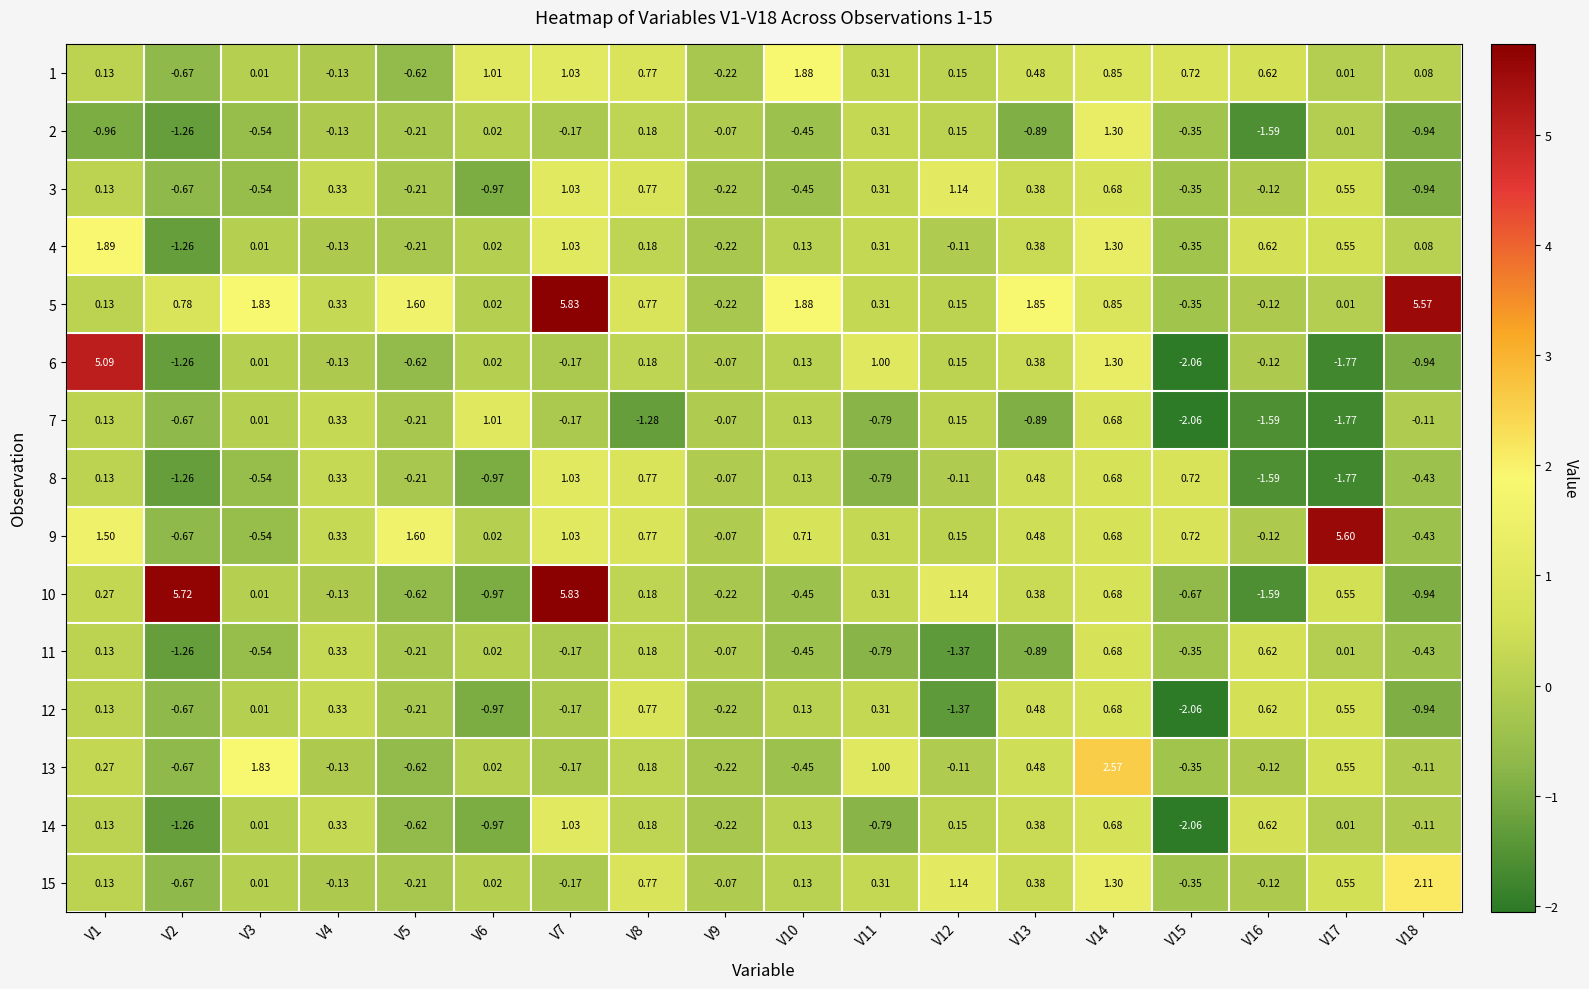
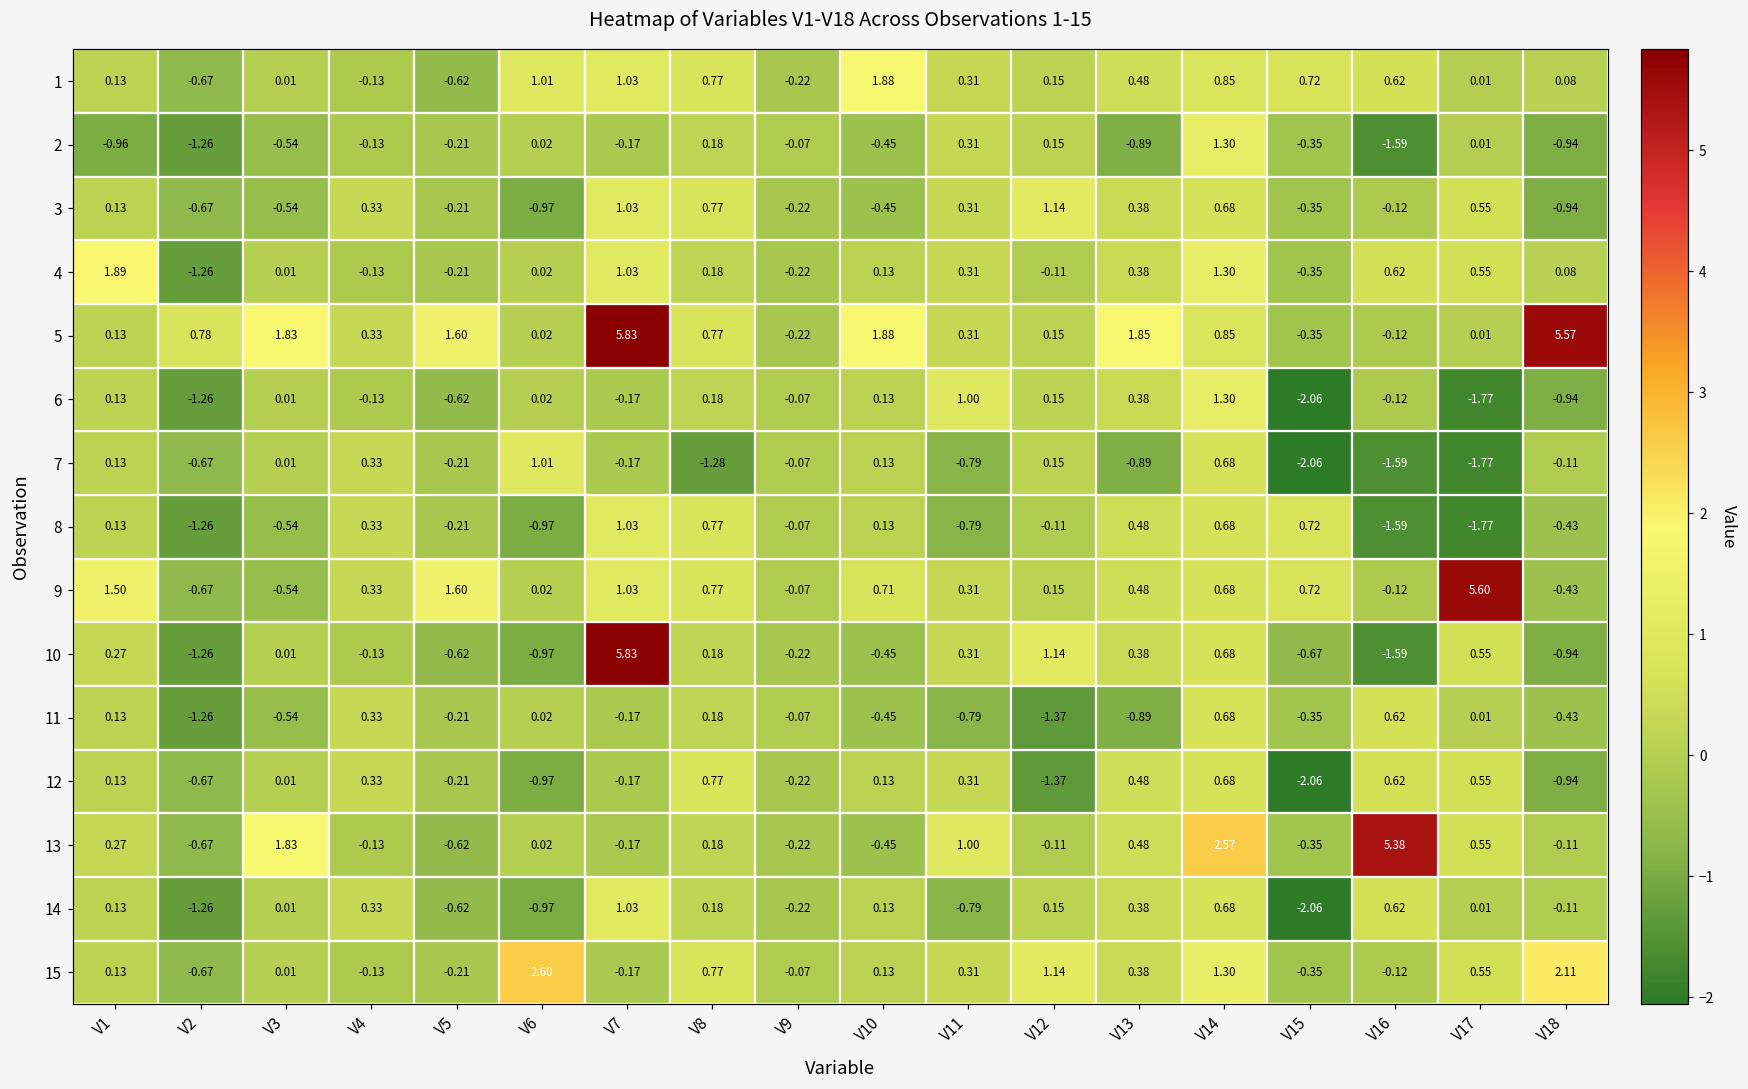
  {
    "6": {
-     "V1": 5.09,
+     "V1": 0.13,
      "V2": -1.26,
      "V3": 0.01,
      "V4": -0.13,
      "V5": -0.62,
      "V6": 0.02,
      "V7": -0.17,
      "V8": 0.18,
      "V9": -0.07,
      "V10": 0.13,
      "V11": 1.00,
      "V12": 0.15,
      "V13": 0.38,
      "V14": 1.30,
      "V15": -2.06,
      "V16": -0.12,
      "V17": -1.77,
      "V18": -0.94
    },
    "10": {
      "V1": 0.27,
-     "V2": 5.72,
+     "V2": -1.26,
      "V3": 0.01,
      "V4": -0.13,
      "V5": -0.62,
      "V6": -0.97,
      "V7": 5.83,
      "V8": 0.18,
      "V9": -0.22,
      "V10": -0.45,
      "V11": 0.31,
      "V12": 1.14,
      "V13": 0.38,
      "V14": 0.68,
      "V15": -0.67,
      "V16": -1.59,
      "V17": 0.55,
      "V18": -0.94
    },
    "13": {
      "V1": 0.27,
      "V2": -0.67,
      "V3": 1.83,
      "V4": -0.13,
      "V5": -0.62,
      "V6": 0.02,
      "V7": -0.17,
      "V8": 0.18,
      "V9": -0.22,
      "V10": -0.45,
      "V11": 1.00,
      "V12": -0.11,
      "V13": 0.48,
      "V14": 2.57,
      "V15": -0.35,
-     "V16": -0.12,
+     "V16": 5.38,
      "V17": 0.55,
      "V18": -0.11
    },
    "15": {
      "V1": 0.13,
      "V2": -0.67,
      "V3": 0.01,
      "V4": -0.13,
      "V5": -0.21,
-     "V6": 0.02,
+     "V6": 2.60,
      "V7": -0.17,
      "V8": 0.77,
      "V9": -0.07,
      "V10": 0.13,
      "V11": 0.31,
      "V12": 1.14,
      "V13": 0.38,
      "V14": 1.30,
      "V15": -0.35,
      "V16": -0.12,
      "V17": 0.55,
      "V18": 2.11
    }
  }
